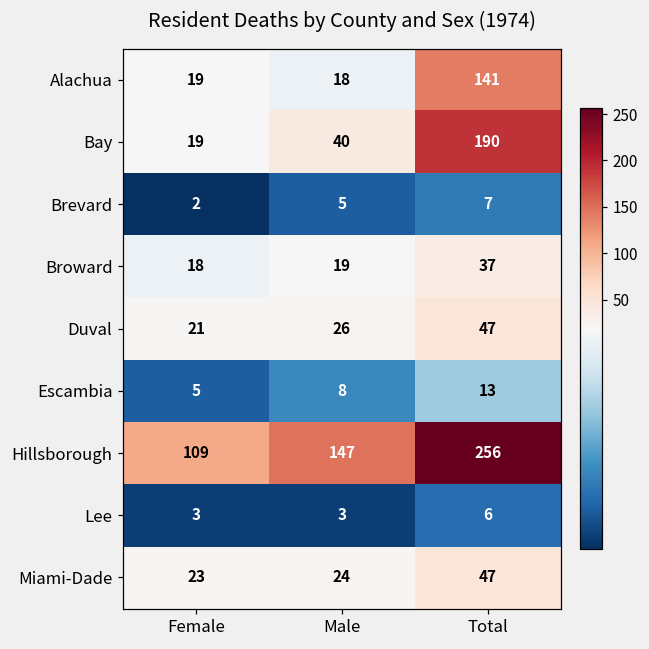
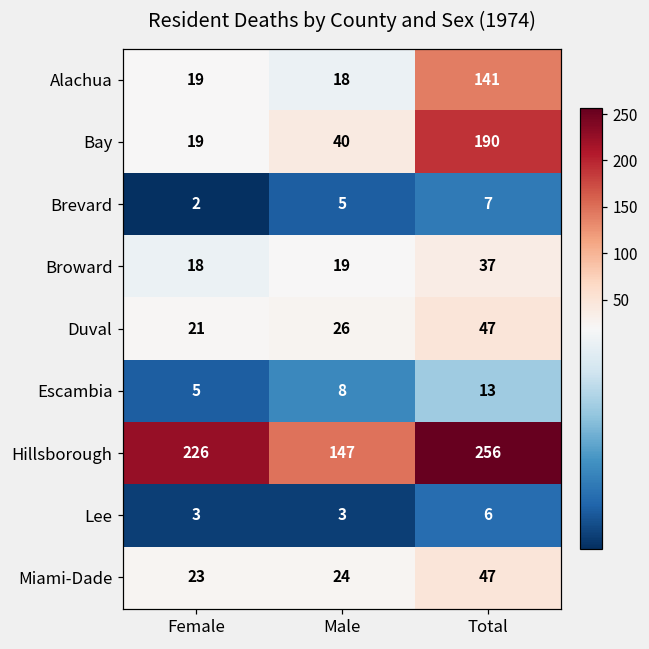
  {
    "Alachua": {
      "Female": 19,
      "Male": 18,
      "Total": 141
    },
    "Bay": {
      "Female": 19,
      "Male": 40,
      "Total": 190
    },
    "Brevard": {
      "Female": 2,
      "Male": 5,
      "Total": 7
    },
    "Broward": {
      "Female": 18,
      "Male": 19,
      "Total": 37
    },
    "Duval": {
      "Female": 21,
      "Male": 26,
      "Total": 47
    },
    "Escambia": {
      "Female": 5,
      "Male": 8,
      "Total": 13
    },
    "Hillsborough": {
-     "Female": 109,
+     "Female": 226,
      "Male": 147,
      "Total": 256
    },
    "Lee": {
      "Female": 3,
      "Male": 3,
      "Total": 6
    },
    "Miami-Dade": {
      "Female": 23,
      "Male": 24,
      "Total": 47
    }
  }
